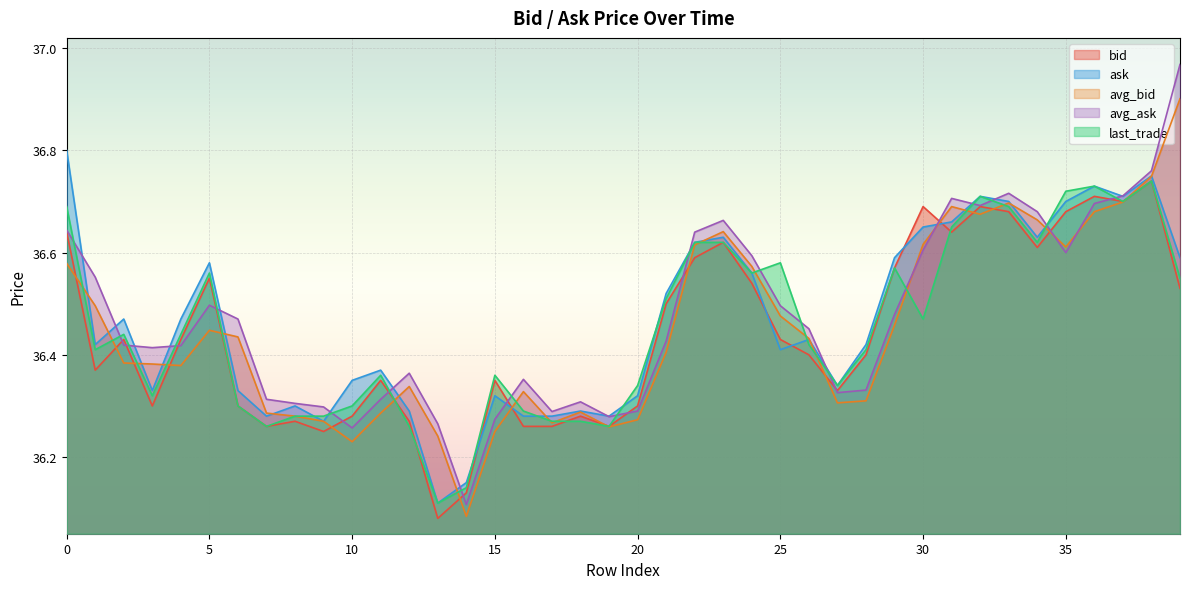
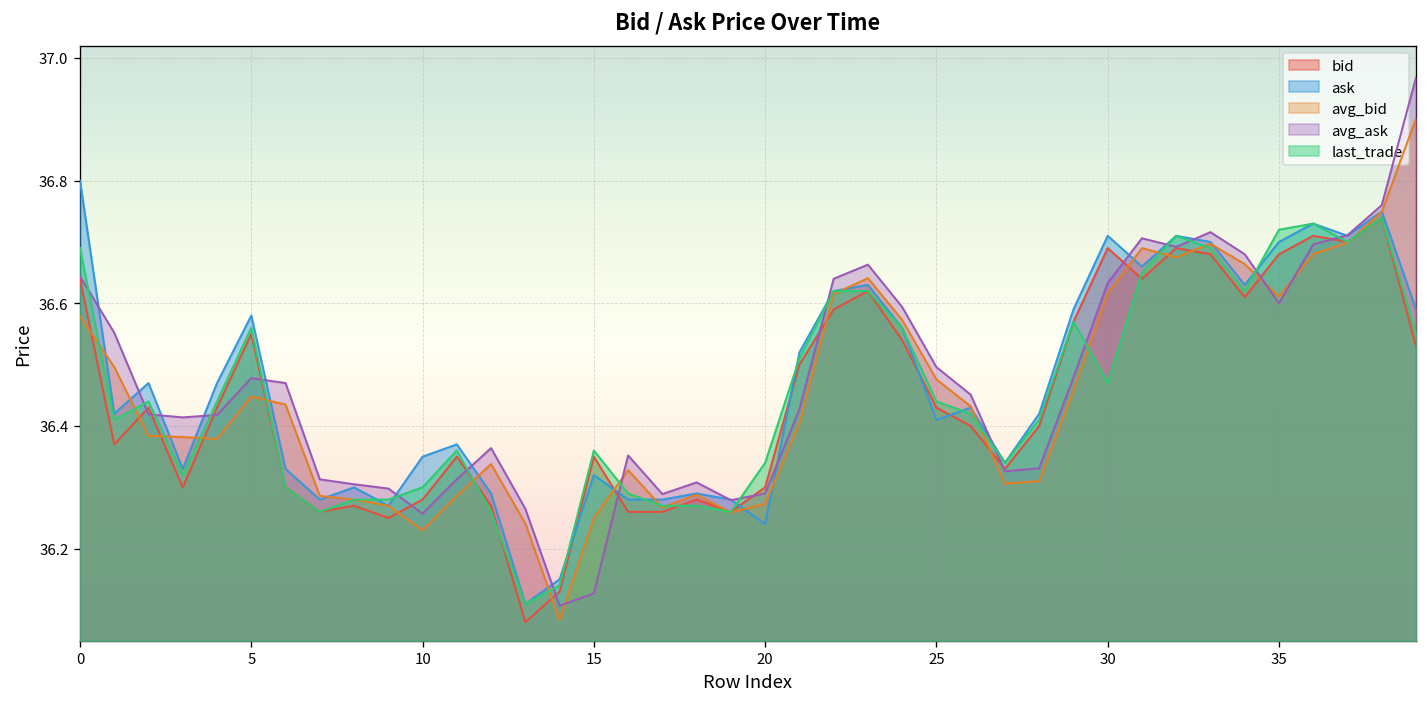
  {
    "ask": {
      "0": 36.80,
      "5": 36.58,
      "10": 36.35,
      "15": 36.32,
-     "20": 36.32,
+     "20": 36.24,
      "25": 36.41,
-     "30": 36.65,
+     "30": 36.71,
      "35": 36.70
    },
    "avg_ask": {
-     "5": 36.50,
+     "5": 36.48,
      "10": 36.26,
-     "15": 36.27,
+     "15": 36.13,
      "20": 36.29,
      "25": 36.50,
-     "30": 36.61,
+     "30": 36.63,
      "35": 36.60
    },
    "last_trade": {
      "0": 36.69,
      "5": 36.56,
      "10": 36.30,
      "15": 36.36,
      "20": 36.34,
-     "25": 36.58,
+     "25": 36.44,
      "30": 36.47,
      "35": 36.72
    }
  }
